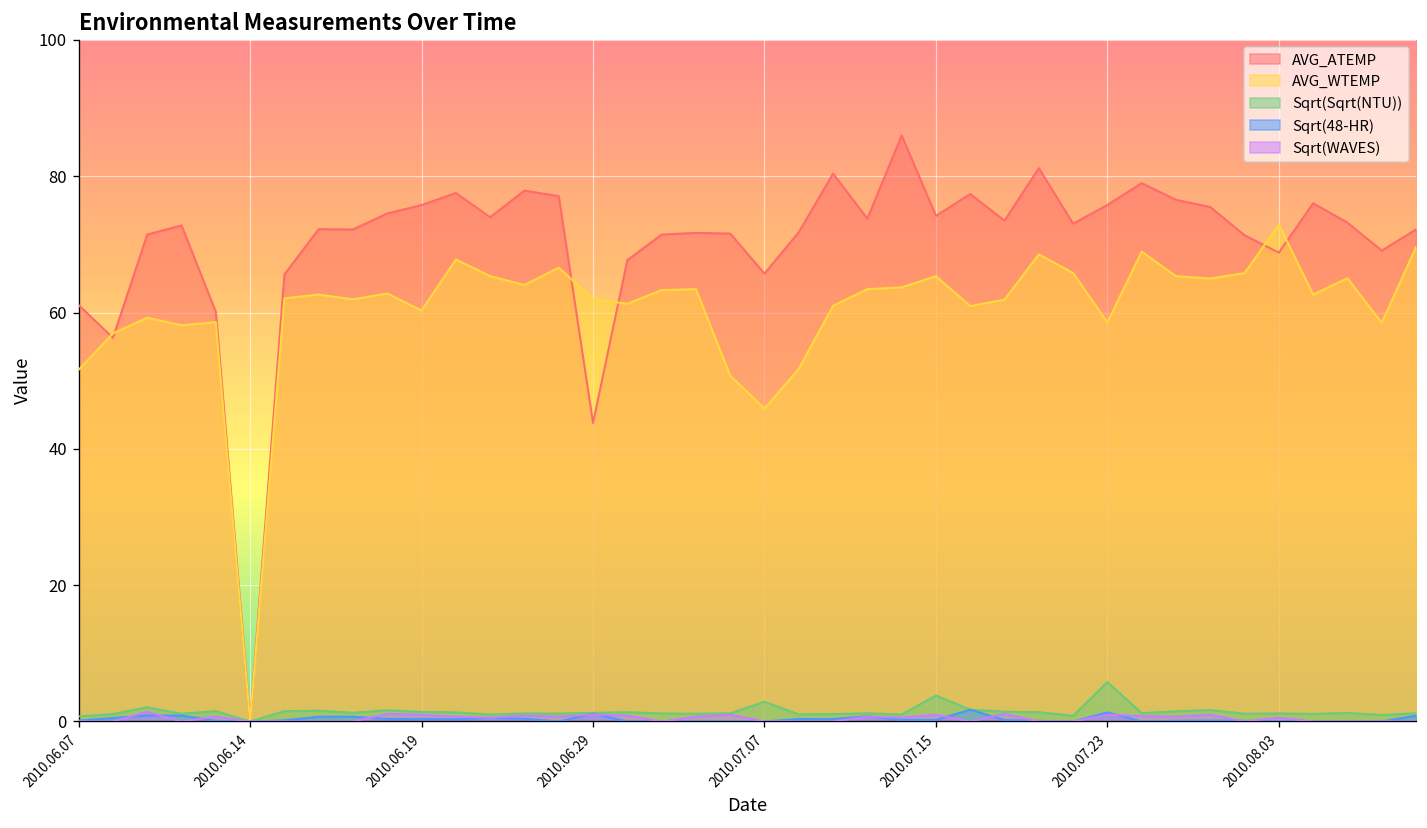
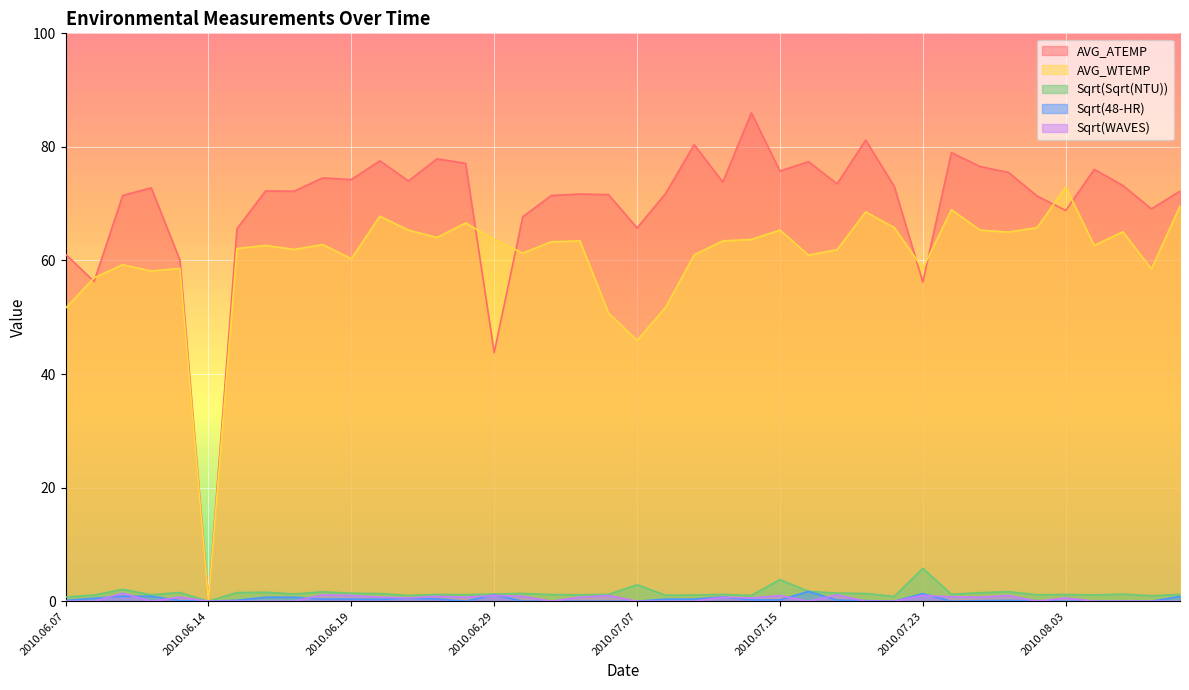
  {
    "AVG_ATEMP": {
      "2010.06.07": 61,
-     "2010.06.19": 76,
+     "2010.06.19": 74,
      "2010.06.29": 44,
      "2010.07.07": 66,
-     "2010.07.15": 74,
-     "2010.07.23": 76,
+     "2010.07.15": 76,
+     "2010.07.23": 56,
      "2010.08.03": 69
    },
    "AVG_WTEMP": {
      "2010.06.07": 52,
      "2010.06.19": 60,
-     "2010.06.29": 62,
+     "2010.06.29": 64,
      "2010.07.07": 46,
      "2010.07.15": 65,
      "2010.07.23": 59,
      "2010.08.03": 73
    },
    "Sqrt(Sqrt(NTU))": {
      "2010.06.07": 1,
      "2010.07.07": 3,
      "2010.07.15": 4,
      "2010.07.23": 6,
      "2010.08.03": 1
    },
    "Sqrt(48-HR)": {
      "2010.06.19": 0,
      "2010.07.15": 0,
      "2010.08.03": 0
    },
    "Sqrt(WAVES)": {
      "2010.07.15": 1,
      "2010.08.03": 1
    }
  }
